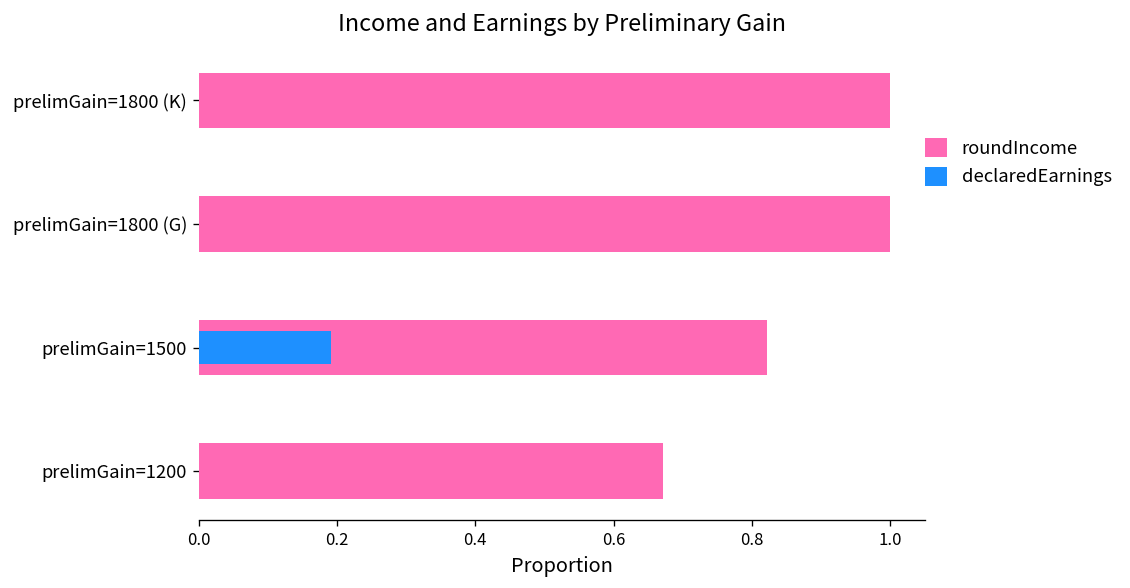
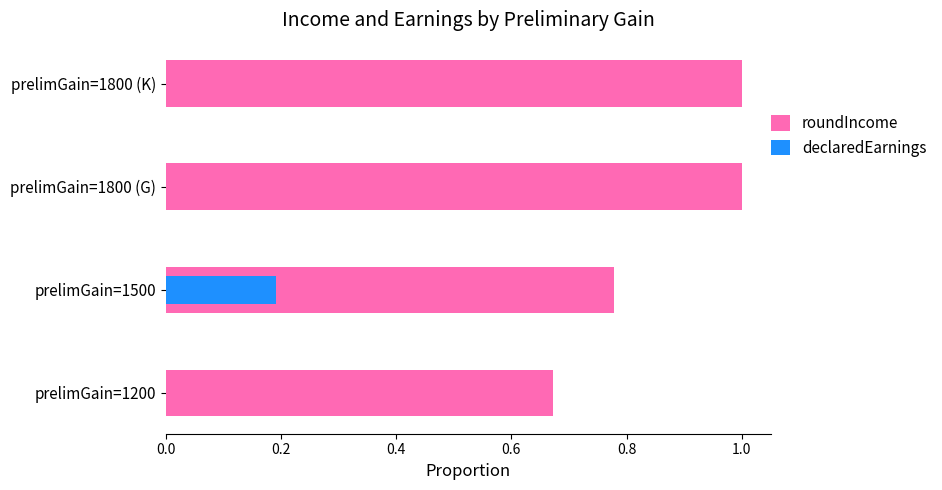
  {
    "roundIncome": {
      "prelimGain=1800 (K)": 1.00,
      "prelimGain=1800 (G)": 1.00,
-     "prelimGain=1500": 0.82,
+     "prelimGain=1500": 0.78,
      "prelimGain=1200": 0.67
    },
    "declaredEarnings": {
      "prelimGain=1800 (K)": 0.00,
      "prelimGain=1800 (G)": 0.00,
      "prelimGain=1200": 0.00
    }
  }
